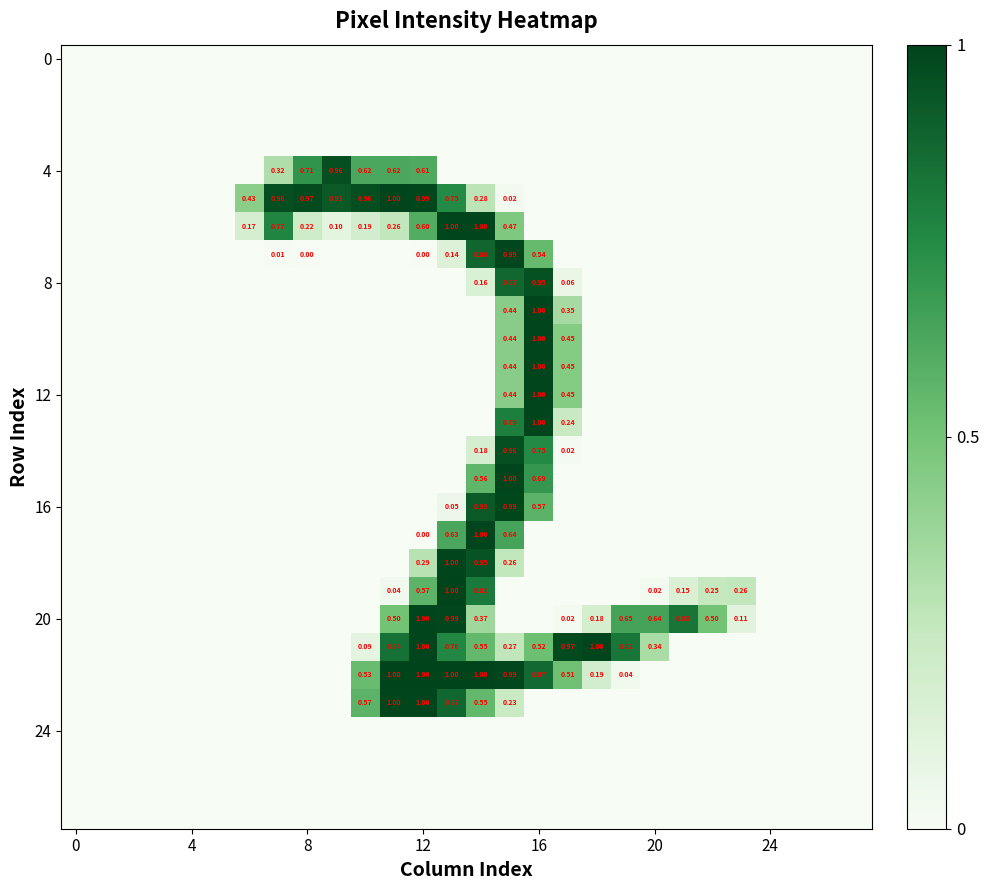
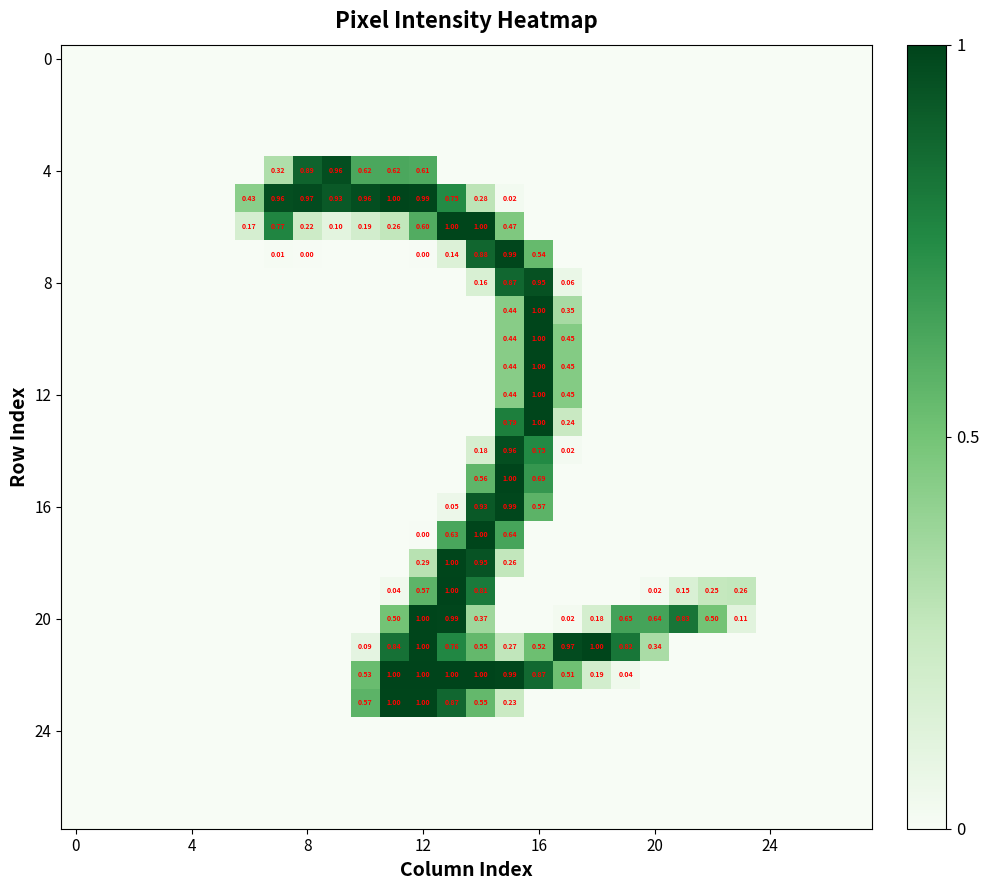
  {
    "4": {
-     "8": 0.71,
+     "8": 0.89,
      "12": 0.61
    },
    "8": {
      "16": 0.95
    },
    "12": {
      "16": 1.00
    },
    "16": {
      "16": 0.57
    },
    "20": {
      "12": 1.00,
      "20": 0.64
    }
  }
